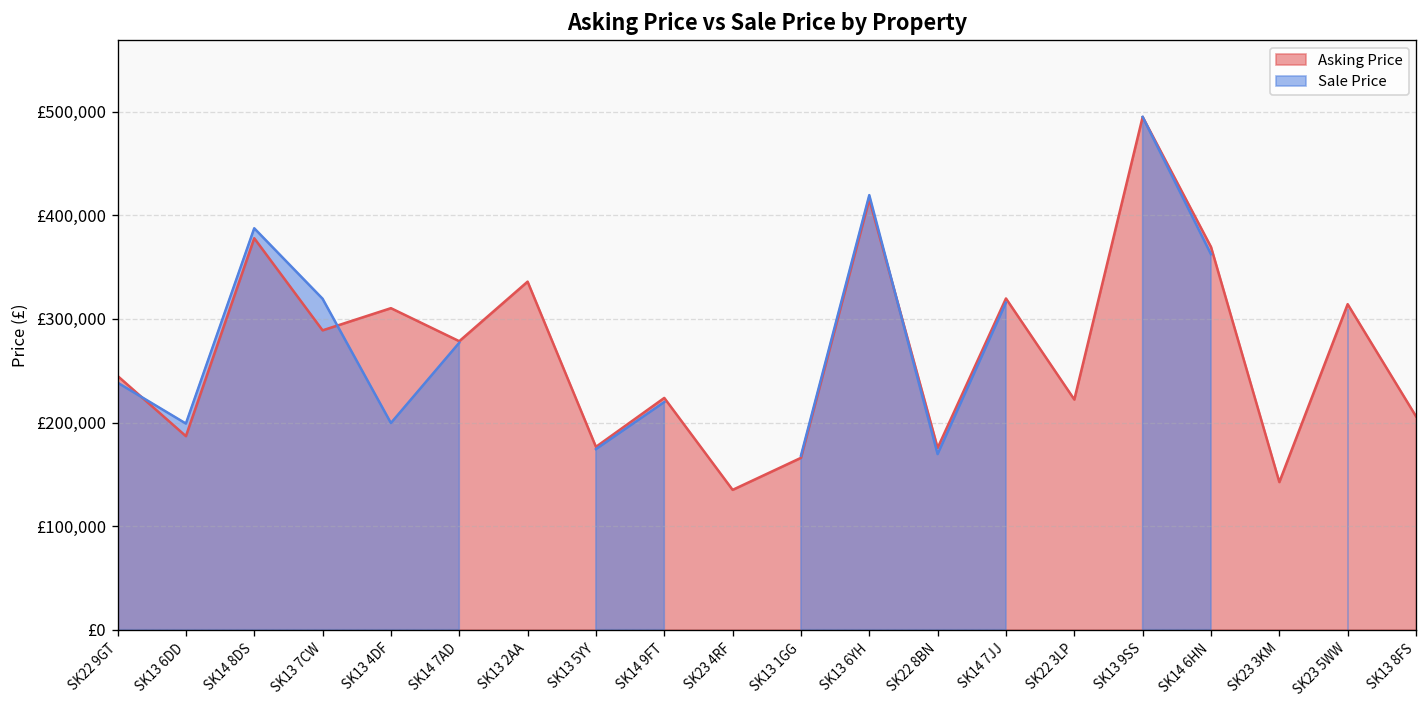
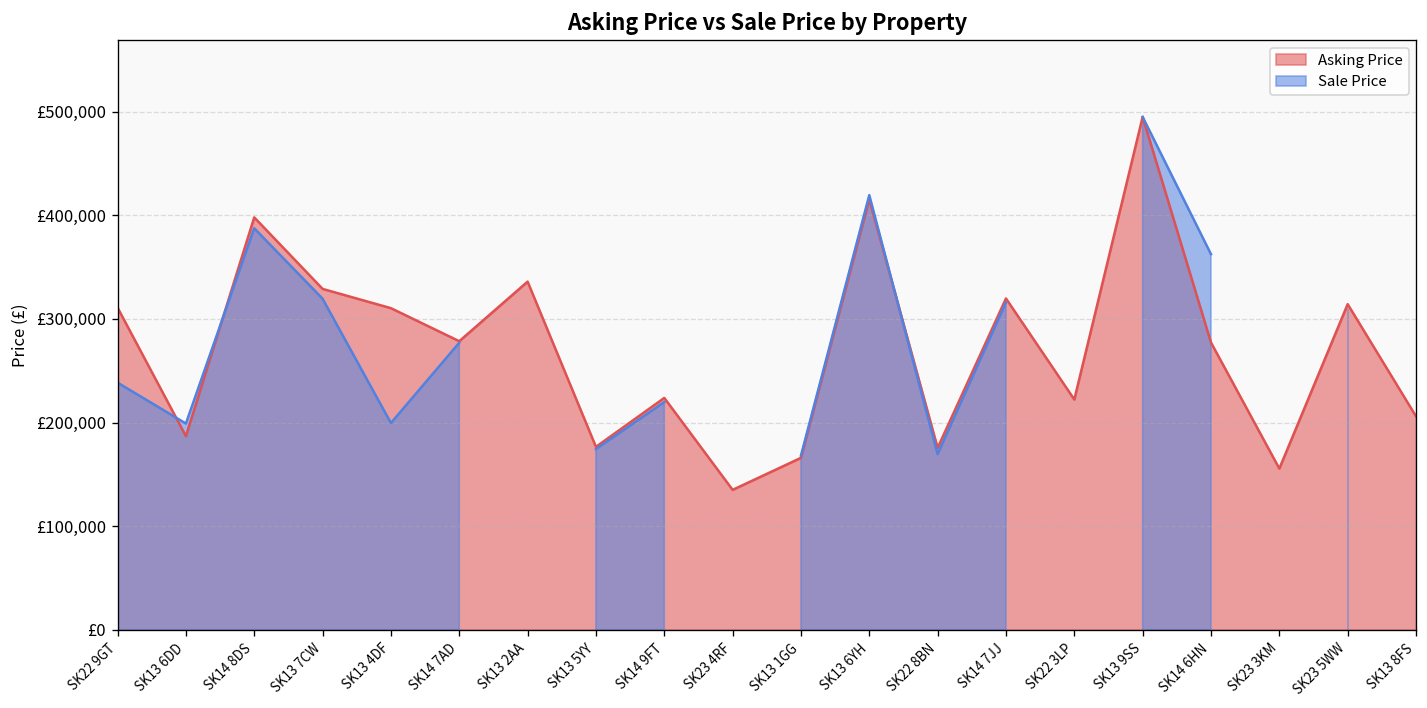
  {
    "Asking Price": {
-     "SK22 9GT": "£250,000",
+     "SK22 9GT": "£310,000",
      "SK13 6DD": "£190,000",
-     "SK14 8DS": "£380,000",
-     "SK13 7CW": "£290,000",
+     "SK14 8DS": "£400,000",
+     "SK13 7CW": "£330,000",
      "SK13 4DF": "£310,000",
      "SK13 2AA": "£340,000",
      "SK14 9FT": "£220,000",
      "SK23 4RF": "£140,000",
      "SK13 6YH": "£420,000",
      "SK22 8BN": "£180,000",
      "SK14 7JJ": "£320,000",
      "SK22 3LP": "£220,000",
-     "SK14 6HN": "£370,000",
-     "SK23 3KM": "£140,000",
+     "SK14 6HN": "£280,000",
+     "SK23 3KM": "£160,000",
      "SK23 5WW": "£310,000",
      "SK13 8FS": "£210,000"
    }
  }
